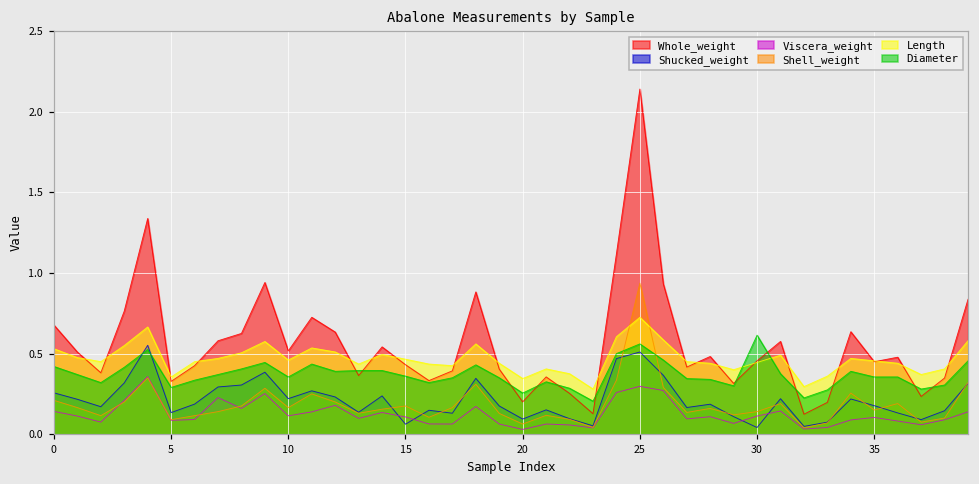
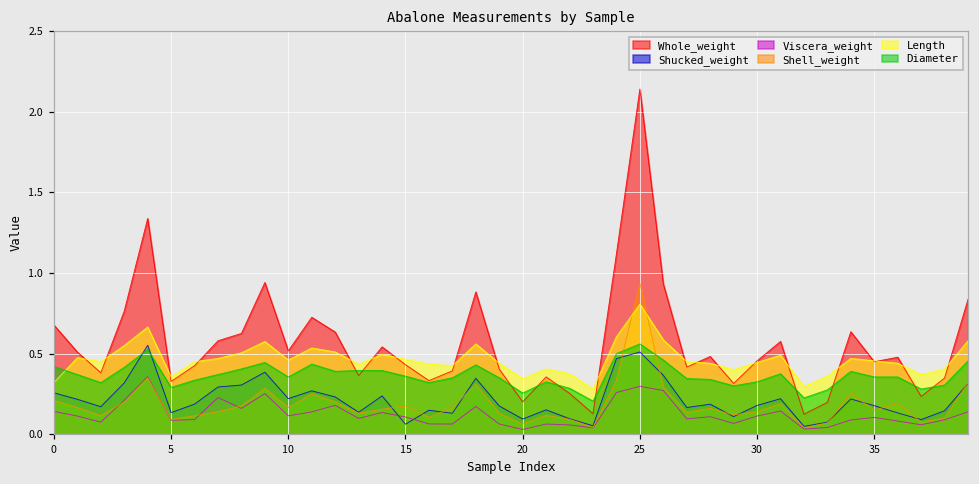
  {
    "Whole_weight": {
      "0": 0.68,
      "5": 0.33,
      "10": 0.52,
      "15": 0.43,
      "20": 0.20,
      "25": 2.14
    },
    "Shucked_weight": {
      "0": 0.26,
      "5": 0.13,
      "10": 0.22,
      "15": 0.06,
      "20": 0.09,
      "25": 0.51,
-     "30": 0.04,
+     "30": 0.18,
      "35": 0.18
    },
    "Viscera_weight": {
      "0": 0.14,
      "10": 0.11,
      "15": 0.11,
      "20": 0.03,
      "25": 0.30,
      "30": 0.11,
      "35": 0.10
    },
    "Shell_weight": {
      "0": 0.21,
      "10": 0.17,
      "15": 0.18,
      "20": 0.06,
      "25": 0.94,
      "30": 0.14,
      "35": 0.15
    },
    "Length": {
-     "0": 0.53,
+     "0": 0.32,
      "5": 0.36,
      "10": 0.46,
      "15": 0.47,
      "20": 0.35,
-     "25": 0.73
+     "25": 0.81
    },
    "Diameter": {
      "0": 0.42,
      "5": 0.29,
      "10": 0.36,
      "15": 0.36,
      "20": 0.26,
      "25": 0.56,
-     "30": 0.61,
+     "30": 0.33,
      "35": 0.36
    }
  }
